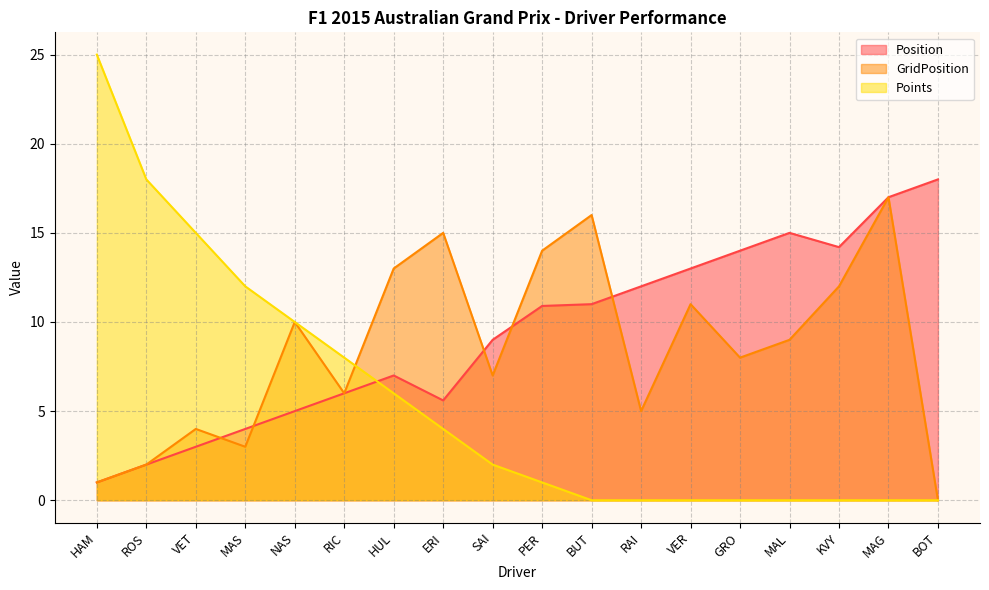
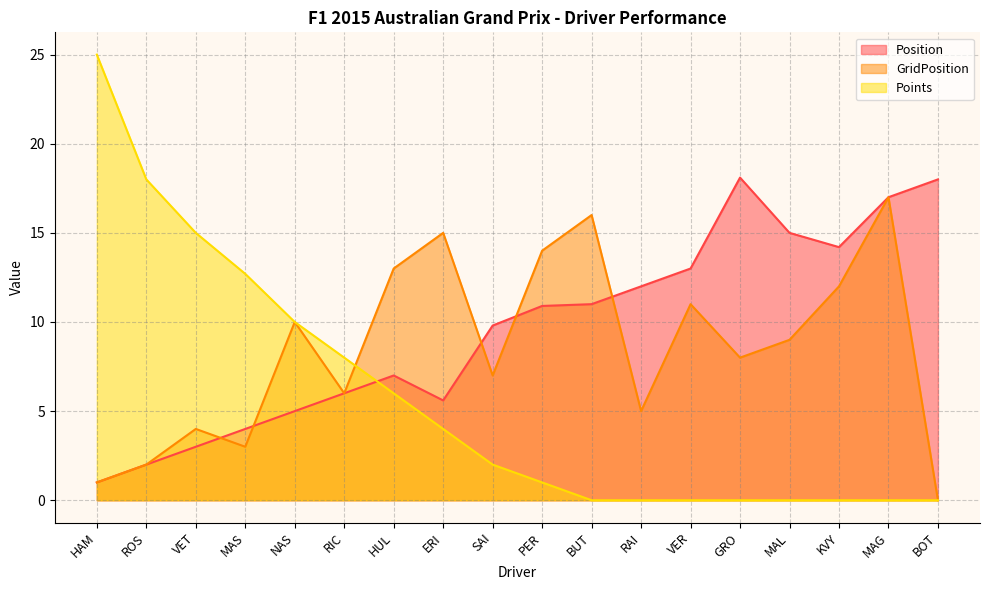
  {
    "Position": {
      "VET": 3.0,
      "MAS": 4.0,
      "NAS": 5.0,
      "HUL": 7.0,
      "ERI": 5.6,
-     "SAI": 9.0,
+     "SAI": 9.8,
      "PER": 10.9,
      "BUT": 11.0,
      "RAI": 12.0,
      "VER": 13.0,
-     "GRO": 14.0,
+     "GRO": 18.1,
      "MAL": 15.0,
      "KVY": 14.2,
      "BOT": 18.0
    },
    "GridPosition": {
      "VET": 4.0,
      "MAS": 3.0,
      "HUL": 13.0,
      "ERI": 15.0,
      "SAI": 7.0,
      "PER": 14.0,
      "BUT": 16.0,
      "RAI": 5.0,
      "VER": 11.0,
      "GRO": 8.0,
      "MAL": 9.0,
      "KVY": 12.0
    },
    "Points": {
      "HAM": 25.0,
      "ROS": 18.0,
      "VET": 15.0,
-     "MAS": 12.0,
+     "MAS": 12.7,
      "RIC": 8.0,
      "HUL": 6.0,
      "ERI": 4.0,
      "SAI": 2.0,
      "PER": 1.0,
      "BUT": 0.0,
      "RAI": 0.0,
      "VER": 0.0,
      "GRO": 0.0,
      "MAL": 0.0,
      "KVY": 0.0,
      "MAG": 0.0
    }
  }
